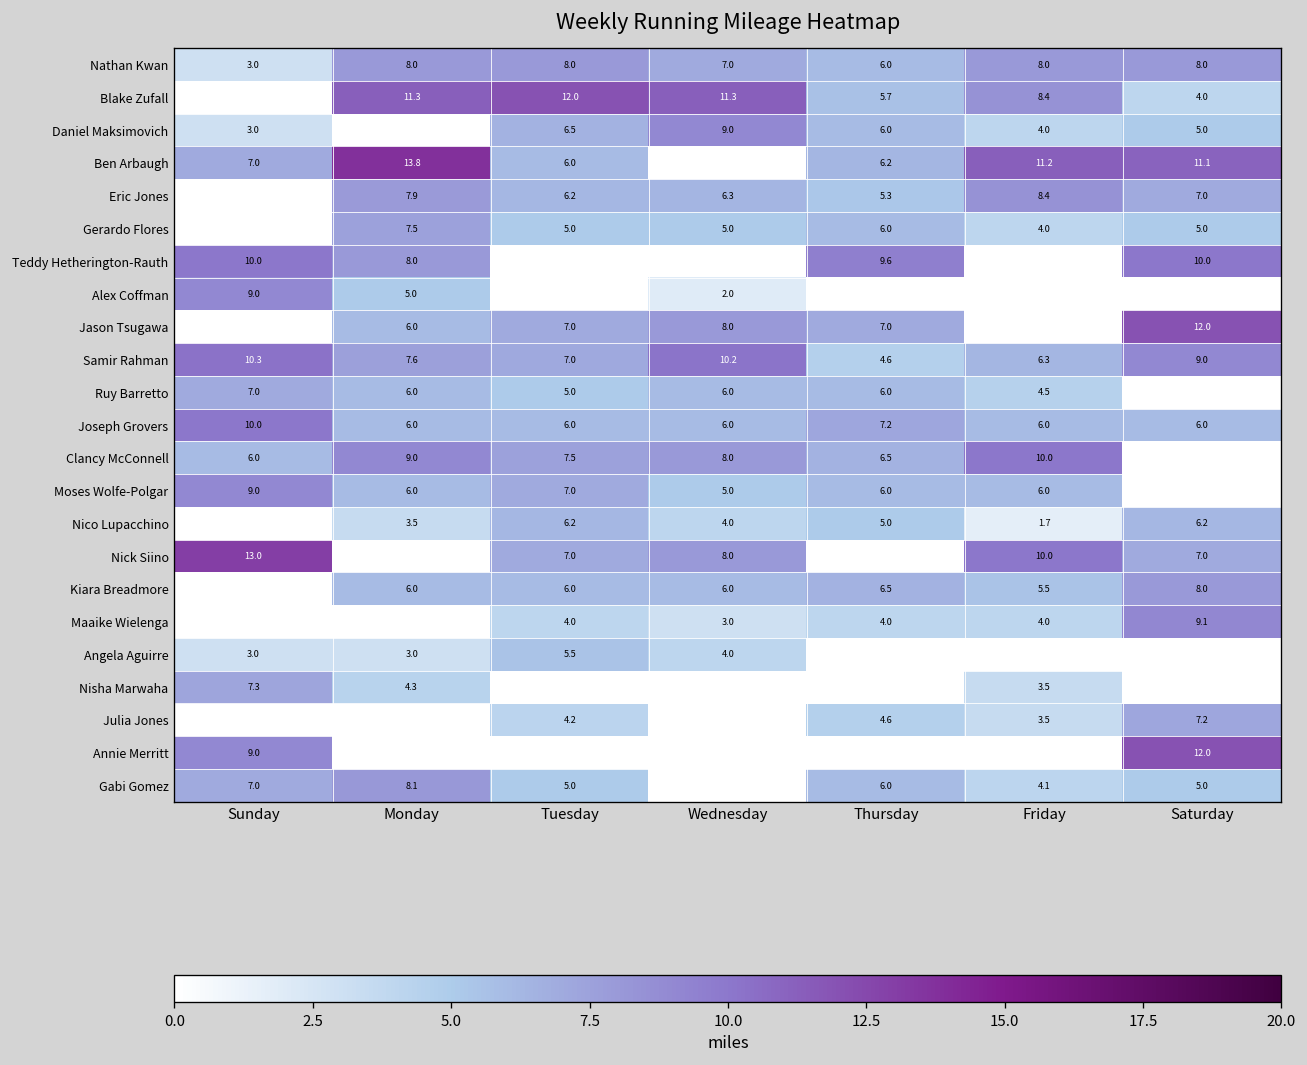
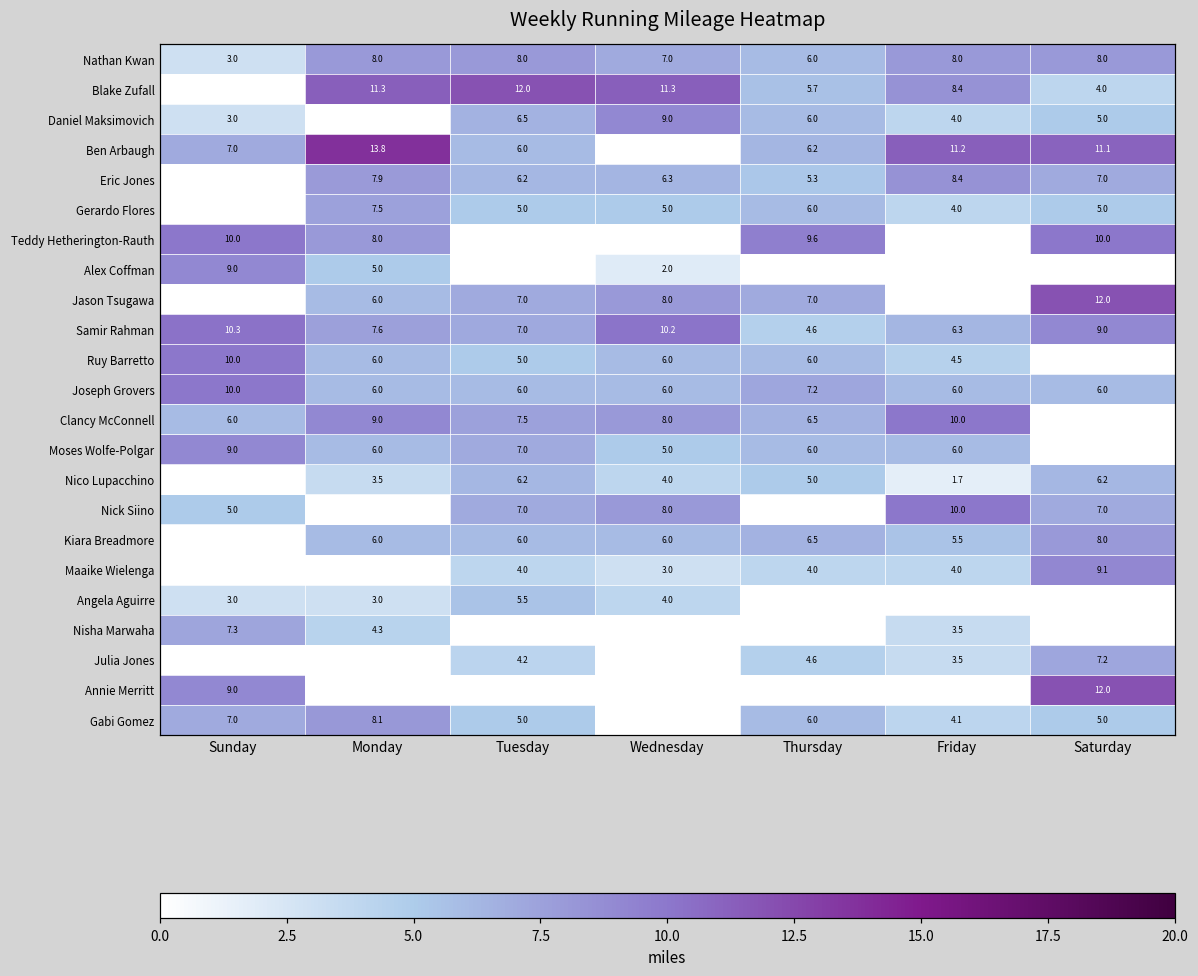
  {
    "Nathan Kwan": {
      "Sunday": 3.0,
      "Monday": 8.0,
      "Tuesday": 8.0,
      "Wednesday": 7.0,
      "Thursday": 6.0,
      "Friday": 8.0,
      "Saturday": 8.0
    },
    "Blake Zufall": {
      "Monday": 11.3,
      "Tuesday": 12.0,
      "Wednesday": 11.3,
      "Thursday": 5.7,
      "Friday": 8.4,
      "Saturday": 4.0
    },
    "Daniel Maksimovich": {
      "Sunday": 3.0,
      "Tuesday": 6.5,
      "Wednesday": 9.0,
      "Thursday": 6.0,
      "Friday": 4.0,
      "Saturday": 5.0
    },
    "Ben Arbaugh": {
      "Sunday": 7.0,
      "Monday": 13.8,
      "Tuesday": 6.0,
      "Thursday": 6.2,
      "Friday": 11.2,
      "Saturday": 11.1
    },
    "Eric Jones": {
      "Monday": 7.9,
      "Tuesday": 6.2,
      "Wednesday": 6.3,
      "Thursday": 5.3,
      "Friday": 8.4,
      "Saturday": 7.0
    },
    "Gerardo Flores": {
      "Monday": 7.5,
      "Tuesday": 5.0,
      "Wednesday": 5.0,
      "Thursday": 6.0,
      "Friday": 4.0,
      "Saturday": 5.0
    },
    "Teddy Hetherington-Rauth": {
      "Sunday": 10.0,
      "Monday": 8.0,
      "Thursday": 9.6,
      "Saturday": 10.0
    },
    "Alex Coffman": {
      "Sunday": 9.0,
      "Monday": 5.0,
      "Wednesday": 2.0
    },
    "Jason Tsugawa": {
      "Monday": 6.0,
      "Tuesday": 7.0,
      "Wednesday": 8.0,
      "Thursday": 7.0,
      "Saturday": 12.0
    },
    "Samir Rahman": {
      "Sunday": 10.3,
      "Monday": 7.6,
      "Tuesday": 7.0,
      "Wednesday": 10.2,
      "Thursday": 4.6,
      "Friday": 6.3,
      "Saturday": 9.0
    },
    "Ruy Barretto": {
-     "Sunday": 7.0,
+     "Sunday": 10.0,
      "Monday": 6.0,
      "Tuesday": 5.0,
      "Wednesday": 6.0,
      "Thursday": 6.0,
      "Friday": 4.5
    },
    "Joseph Grovers": {
      "Sunday": 10.0,
      "Monday": 6.0,
      "Tuesday": 6.0,
      "Wednesday": 6.0,
      "Thursday": 7.2,
      "Friday": 6.0,
      "Saturday": 6.0
    },
    "Clancy McConnell": {
      "Sunday": 6.0,
      "Monday": 9.0,
      "Tuesday": 7.5,
      "Wednesday": 8.0,
      "Thursday": 6.5,
      "Friday": 10.0
    },
    "Moses Wolfe-Polgar": {
      "Sunday": 9.0,
      "Monday": 6.0,
      "Tuesday": 7.0,
      "Wednesday": 5.0,
      "Thursday": 6.0,
      "Friday": 6.0
    },
    "Nico Lupacchino": {
      "Monday": 3.5,
      "Tuesday": 6.2,
      "Wednesday": 4.0,
      "Thursday": 5.0,
      "Friday": 1.7,
      "Saturday": 6.2
    },
    "Nick Siino": {
-     "Sunday": 13.0,
+     "Sunday": 5.0,
      "Tuesday": 7.0,
      "Wednesday": 8.0,
      "Friday": 10.0,
      "Saturday": 7.0
    },
    "Kiara Breadmore": {
      "Monday": 6.0,
      "Tuesday": 6.0,
      "Wednesday": 6.0,
      "Thursday": 6.5,
      "Friday": 5.5,
      "Saturday": 8.0
    },
    "Maaike Wielenga": {
      "Tuesday": 4.0,
      "Wednesday": 3.0,
      "Thursday": 4.0,
      "Friday": 4.0,
      "Saturday": 9.1
    },
    "Angela Aguirre": {
      "Sunday": 3.0,
      "Monday": 3.0,
      "Tuesday": 5.5,
      "Wednesday": 4.0
    },
    "Nisha Marwaha": {
      "Sunday": 7.3,
      "Monday": 4.3,
      "Friday": 3.5
    },
    "Julia Jones": {
      "Tuesday": 4.2,
      "Thursday": 4.6,
      "Friday": 3.5,
      "Saturday": 7.2
    },
    "Annie Merritt": {
      "Sunday": 9.0,
      "Saturday": 12.0
    },
    "Gabi Gomez": {
      "Sunday": 7.0,
      "Monday": 8.1,
      "Tuesday": 5.0,
      "Thursday": 6.0,
      "Friday": 4.1,
      "Saturday": 5.0
    }
  }
